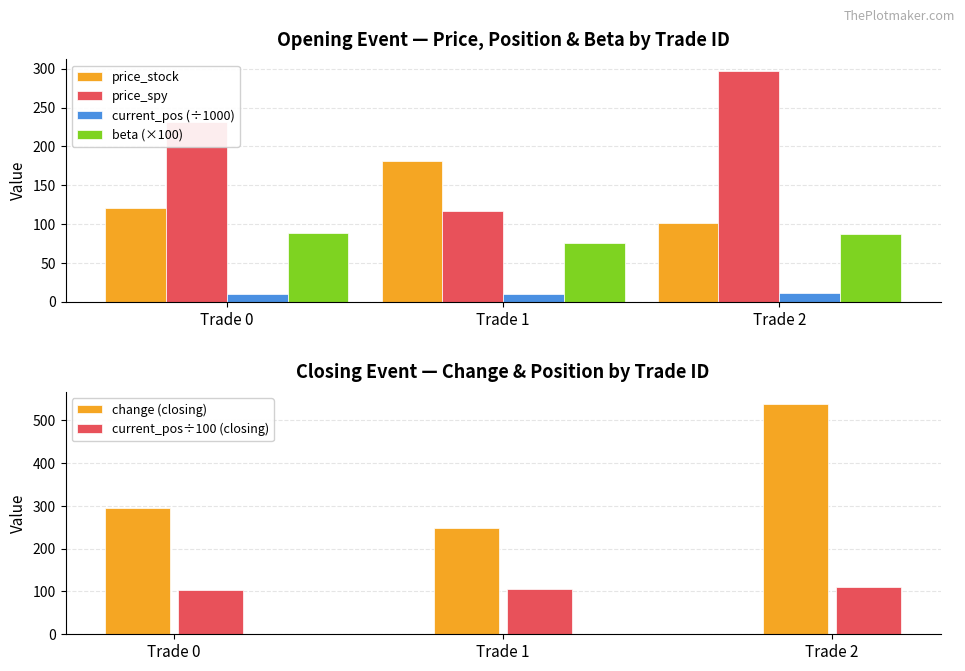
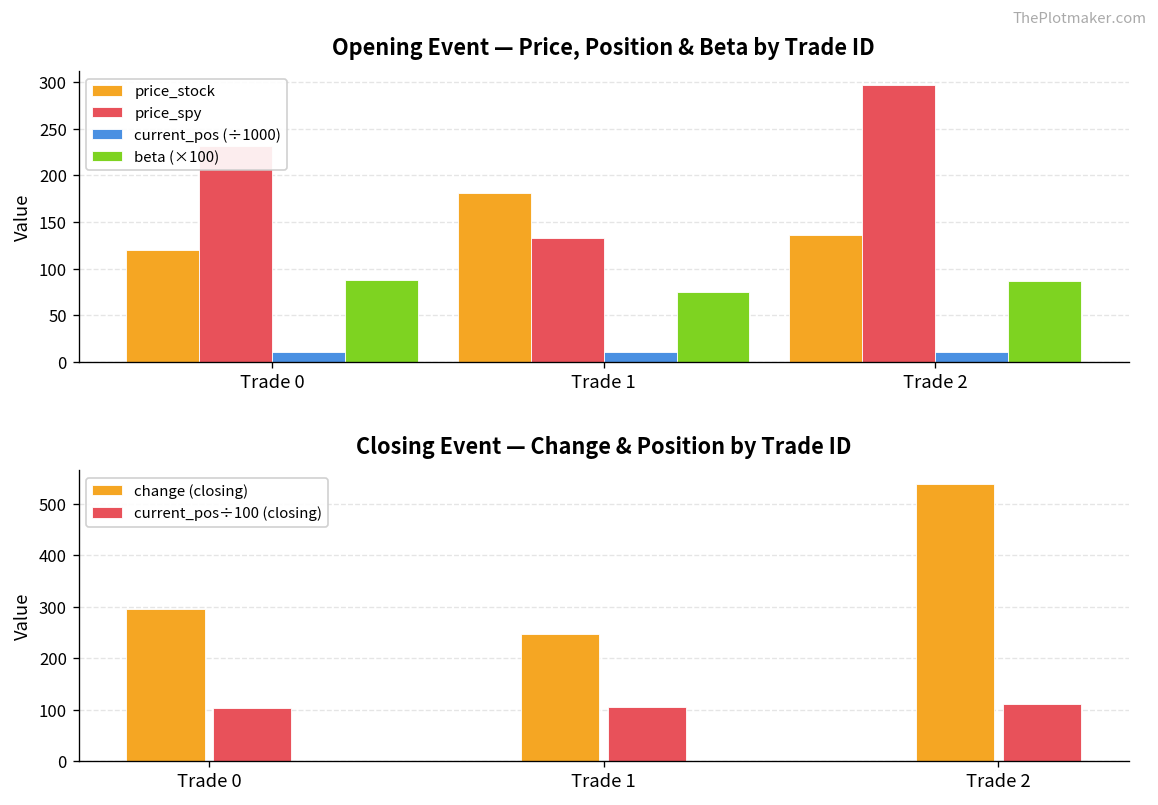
  {
    "Opening Event — Price, Position & Beta by Trade ID": {
      "price_stock": {
        "Trade 0": 120,
        "Trade 1": 180,
-       "Trade 2": 100
+       "Trade 2": 140
      },
      "price_spy": {
-       "Trade 1": 120,
+       "Trade 1": 130,
        "Trade 2": 300
      },
      "current_pos (÷1000)": {
        "Trade 0": 10,
        "Trade 1": 10,
        "Trade 2": 10
      },
      "beta (×100)": {
        "Trade 0": 90,
        "Trade 1": 80,
        "Trade 2": 90
      }
    },
    "Closing Event — Change & Position by Trade ID": {
      "change (closing)": {
        "Trade 0": 290,
        "Trade 1": 250,
        "Trade 2": 540
      },
      "current_pos÷100 (closing)": {
        "Trade 0": 100,
        "Trade 1": 110,
        "Trade 2": 110
      }
    }
  }
